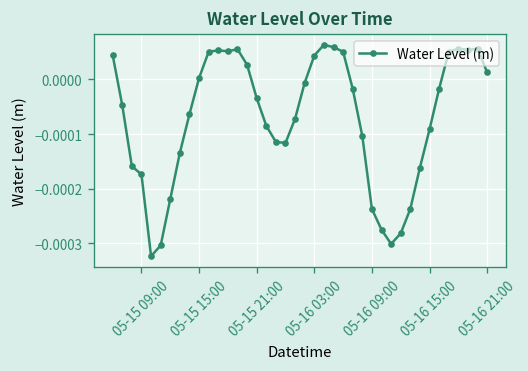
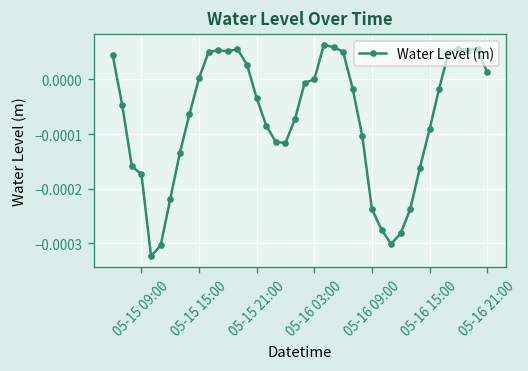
  {
    "05-15 09:00": -0.00017,
    "05-15 15:00": 0.00000,
    "05-15 21:00": -0.00003,
-   "05-16 03:00": 0.00004,
+   "05-16 03:00": 0.00000,
    "05-16 09:00": -0.00024,
    "05-16 15:00": -0.00009,
    "05-16 21:00": 0.00001
  }
